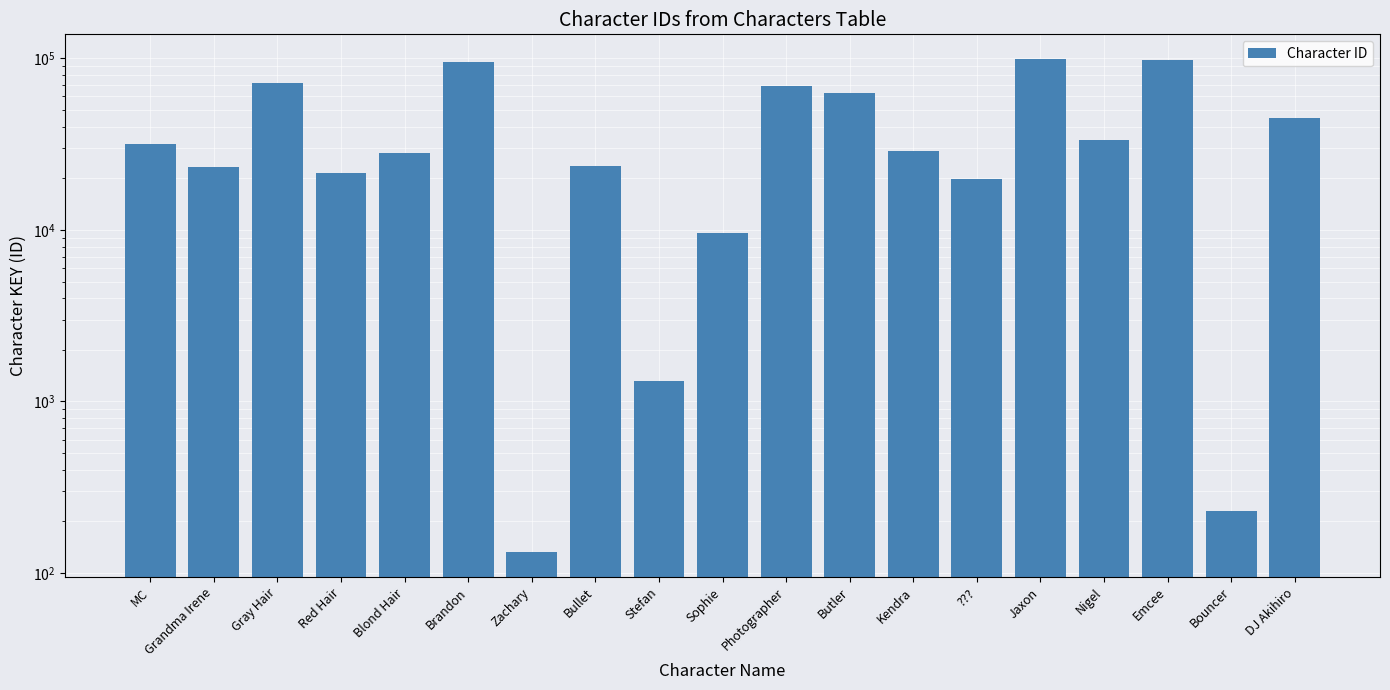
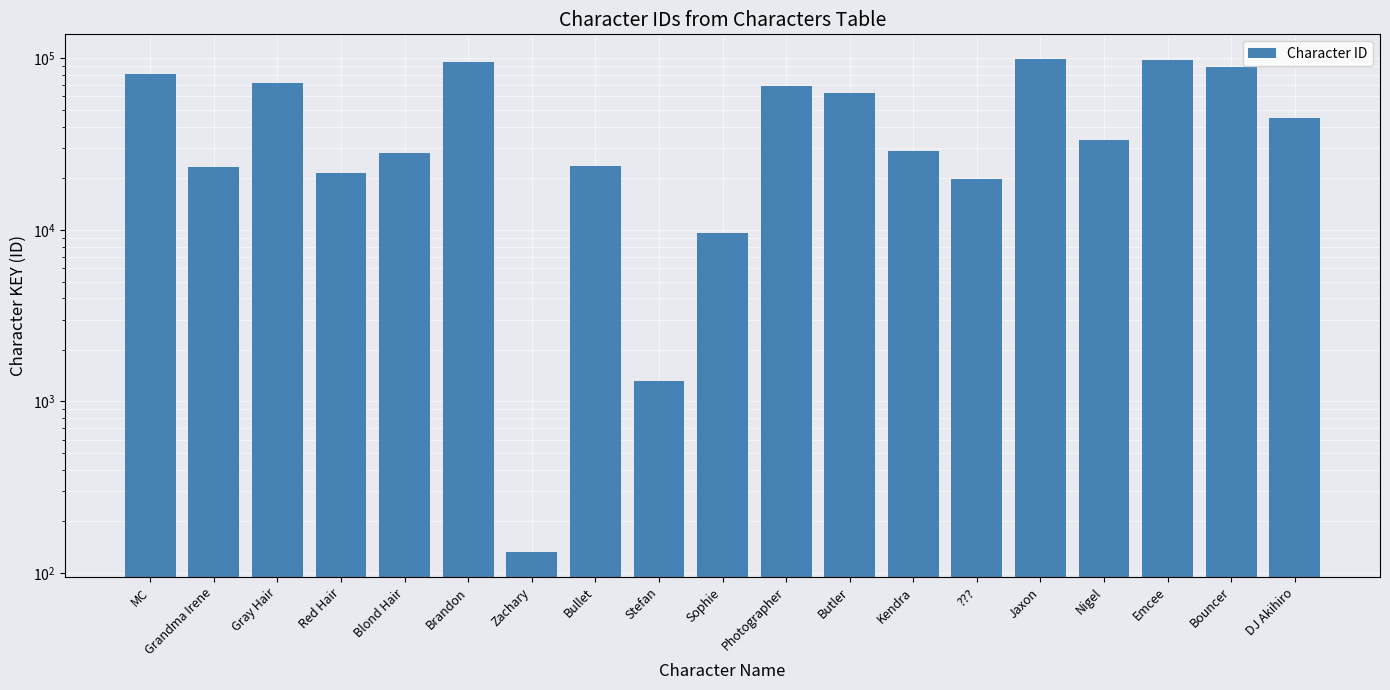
  {
-   "MC": 32000,
+   "MC": 80000,
    "Grandma Irene": 23000,
    "Gray Hair": 72000,
    "Red Hair": 22000,
    "Blond Hair": 28000,
    "Brandon": 100000,
    "Zachary": 130,
    "Bullet": 24000,
    "Stefan": 1300,
    "Sophie": 10000,
    "Photographer": 69000,
    "Butler": 62000,
    "Kendra": 29000,
    "???": 20000,
    "Jaxon": 100000,
    "Nigel": 33000,
    "Emcee": 100000,
-   "Bouncer": 230,
+   "Bouncer": 90000,
    "DJ Akihiro": 45000
  }
